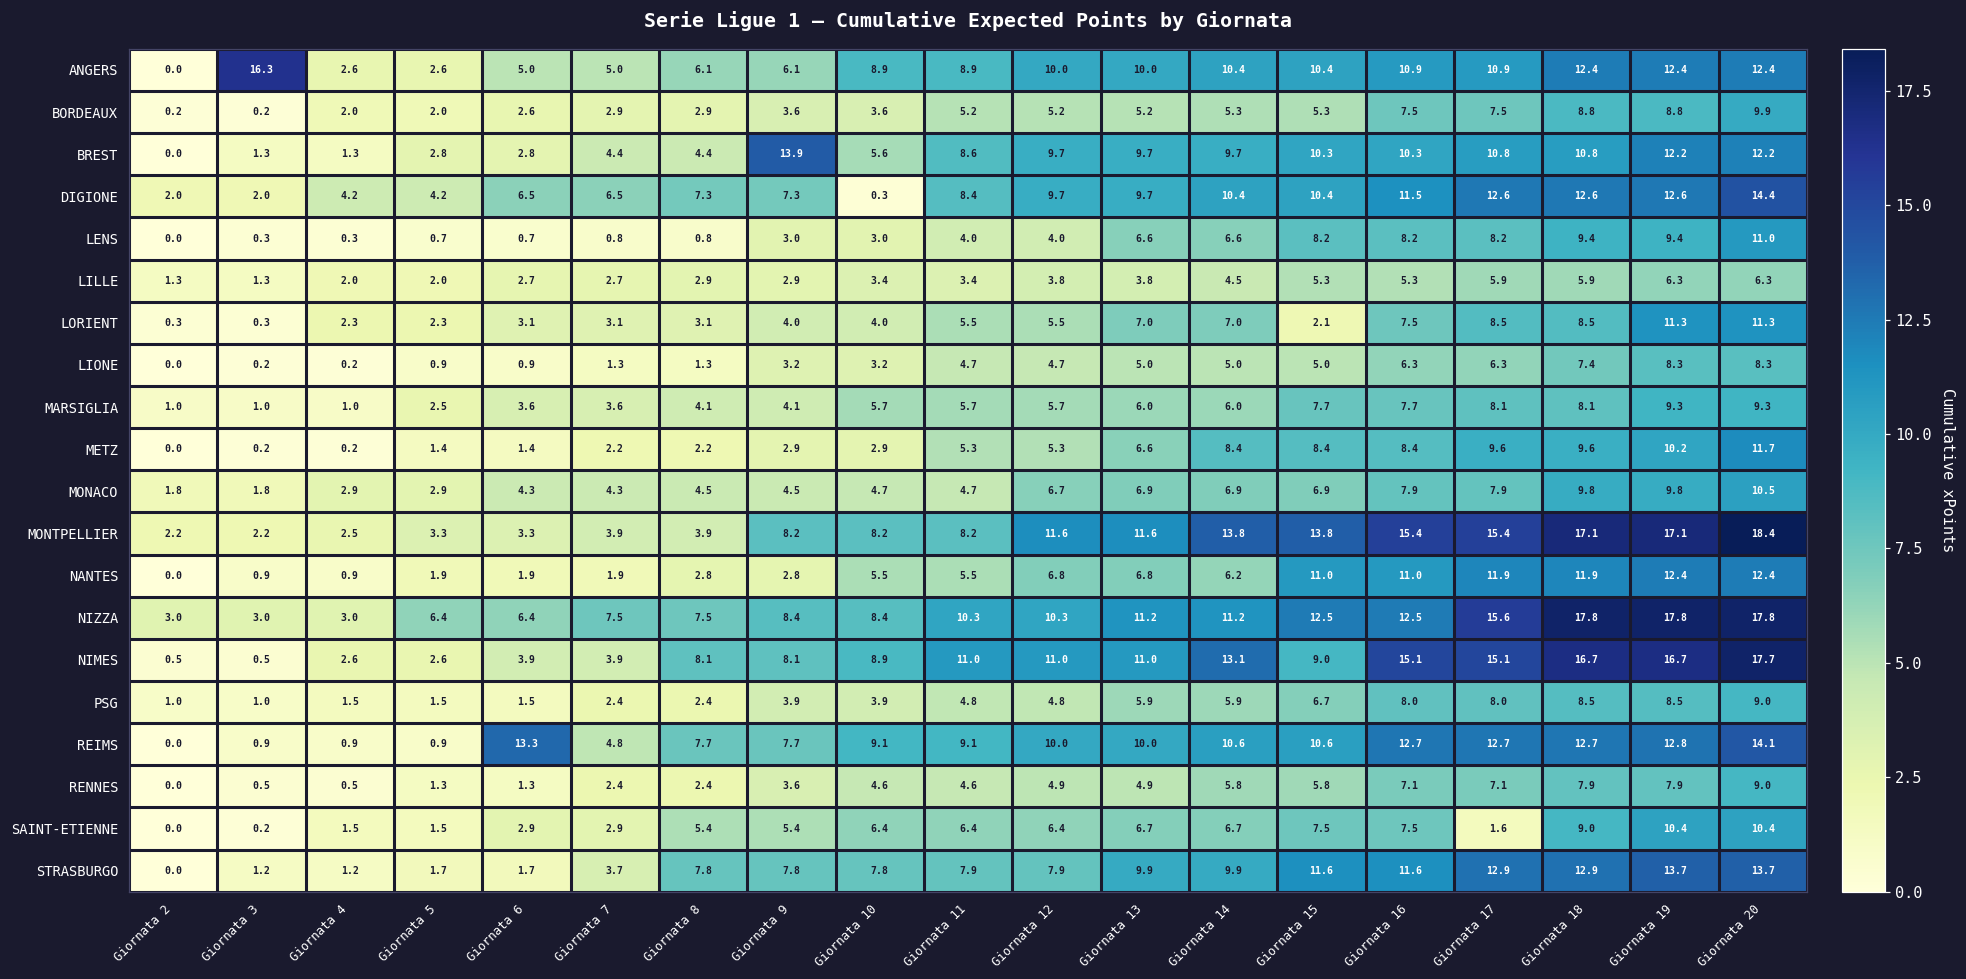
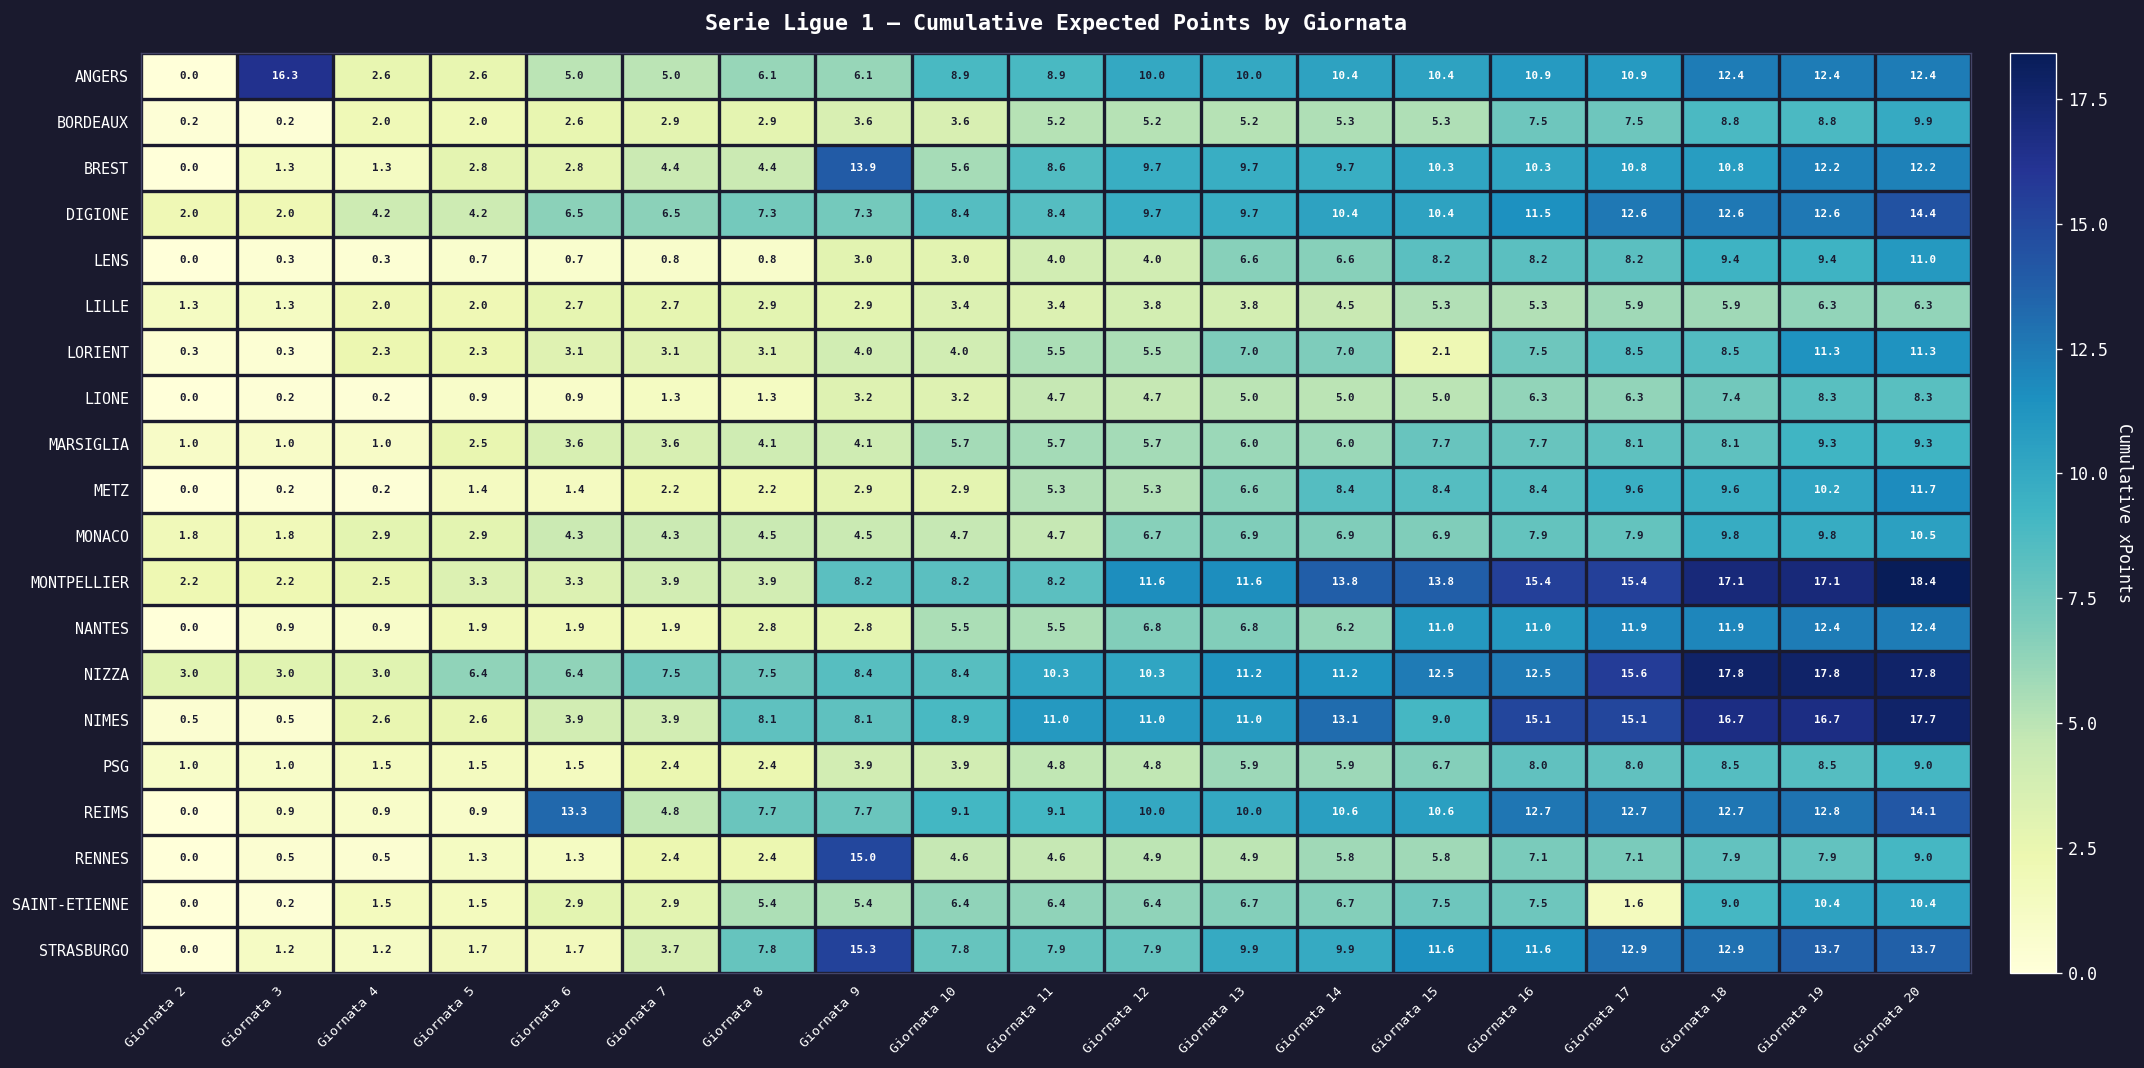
  {
    "DIGIONE": {
      "Giornata 2": 2.0,
      "Giornata 3": 2.0,
      "Giornata 4": 4.2,
      "Giornata 5": 4.2,
      "Giornata 6": 6.5,
      "Giornata 7": 6.5,
      "Giornata 8": 7.3,
      "Giornata 9": 7.3,
-     "Giornata 10": 0.3,
+     "Giornata 10": 8.4,
      "Giornata 11": 8.4,
      "Giornata 12": 9.7,
      "Giornata 13": 9.7,
      "Giornata 14": 10.4,
      "Giornata 15": 10.4,
      "Giornata 16": 11.5,
      "Giornata 17": 12.6,
      "Giornata 18": 12.6,
      "Giornata 19": 12.6,
      "Giornata 20": 14.4
    },
    "RENNES": {
      "Giornata 2": 0.0,
      "Giornata 3": 0.5,
      "Giornata 4": 0.5,
      "Giornata 5": 1.3,
      "Giornata 6": 1.3,
      "Giornata 7": 2.4,
      "Giornata 8": 2.4,
-     "Giornata 9": 3.6,
+     "Giornata 9": 15.0,
      "Giornata 10": 4.6,
      "Giornata 11": 4.6,
      "Giornata 12": 4.9,
      "Giornata 13": 4.9,
      "Giornata 14": 5.8,
      "Giornata 15": 5.8,
      "Giornata 16": 7.1,
      "Giornata 17": 7.1,
      "Giornata 18": 7.9,
      "Giornata 19": 7.9,
      "Giornata 20": 9.0
    },
    "STRASBURGO": {
      "Giornata 2": 0.0,
      "Giornata 3": 1.2,
      "Giornata 4": 1.2,
      "Giornata 5": 1.7,
      "Giornata 6": 1.7,
      "Giornata 7": 3.7,
      "Giornata 8": 7.8,
-     "Giornata 9": 7.8,
+     "Giornata 9": 15.3,
      "Giornata 10": 7.8,
      "Giornata 11": 7.9,
      "Giornata 12": 7.9,
      "Giornata 13": 9.9,
      "Giornata 14": 9.9,
      "Giornata 15": 11.6,
      "Giornata 16": 11.6,
      "Giornata 17": 12.9,
      "Giornata 18": 12.9,
      "Giornata 19": 13.7,
      "Giornata 20": 13.7
    }
  }
